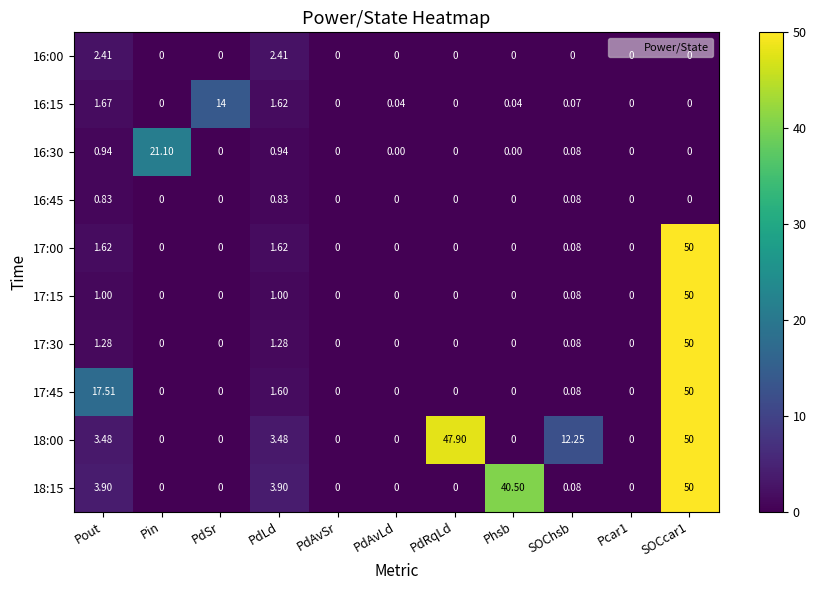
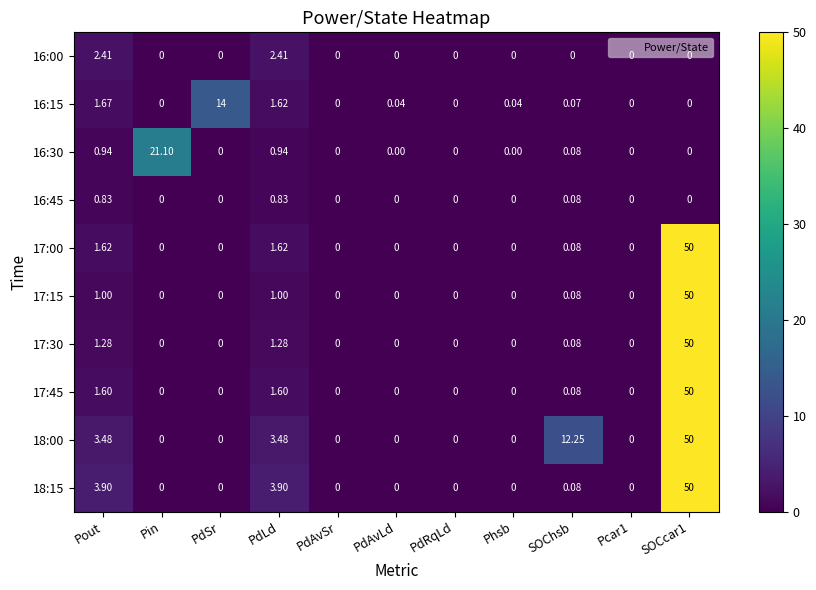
  {
    "16:00": {
      "Pout": 2.41,
      "Pin": 0,
      "PdSr": 0,
      "PdLd": 2.41,
      "PdAvSr": 0,
      "PdAvLd": 0,
      "PdRqLd": 0,
      "Phsb": 0,
      "SOChsb": 0
    },
    "16:15": {
      "Pout": 1.67,
      "Pin": 0,
      "PdSr": 14,
      "PdLd": 1.62,
      "PdAvSr": 0,
      "PdAvLd": 0.04,
      "PdRqLd": 0,
      "Phsb": 0.04,
      "SOChsb": 0.07,
      "Pcar1": 0,
      "SOCcar1": 0
    },
    "16:30": {
      "Pout": 0.94,
      "Pin": 21.10,
      "PdSr": 0,
      "PdLd": 0.94,
      "PdAvSr": 0,
      "PdAvLd": 0.00,
      "PdRqLd": 0,
      "Phsb": 0.00,
      "SOChsb": 0.08,
      "Pcar1": 0,
      "SOCcar1": 0
    },
    "16:45": {
      "Pout": 0.83,
      "Pin": 0,
      "PdSr": 0,
      "PdLd": 0.83,
      "PdAvSr": 0,
      "PdAvLd": 0,
      "PdRqLd": 0,
      "Phsb": 0,
      "SOChsb": 0.08,
      "Pcar1": 0,
      "SOCcar1": 0
    },
    "17:00": {
      "Pout": 1.62,
      "Pin": 0,
      "PdSr": 0,
      "PdLd": 1.62,
      "PdAvSr": 0,
      "PdAvLd": 0,
      "PdRqLd": 0,
      "Phsb": 0,
      "SOChsb": 0.08,
      "Pcar1": 0,
      "SOCcar1": 50
    },
    "17:15": {
      "Pout": 1.00,
      "Pin": 0,
      "PdSr": 0,
      "PdLd": 1.00,
      "PdAvSr": 0,
      "PdAvLd": 0,
      "PdRqLd": 0,
      "Phsb": 0,
      "SOChsb": 0.08,
      "Pcar1": 0,
      "SOCcar1": 50
    },
    "17:30": {
      "Pout": 1.28,
      "Pin": 0,
      "PdSr": 0,
      "PdLd": 1.28,
      "PdAvSr": 0,
      "PdAvLd": 0,
      "PdRqLd": 0,
      "Phsb": 0,
      "SOChsb": 0.08,
      "Pcar1": 0,
      "SOCcar1": 50
    },
    "17:45": {
-     "Pout": 17.51,
+     "Pout": 1.60,
      "Pin": 0,
      "PdSr": 0,
      "PdLd": 1.60,
      "PdAvSr": 0,
      "PdAvLd": 0,
      "PdRqLd": 0,
      "Phsb": 0,
      "SOChsb": 0.08,
      "Pcar1": 0,
      "SOCcar1": 50
    },
    "18:00": {
      "Pout": 3.48,
      "Pin": 0,
      "PdSr": 0,
      "PdLd": 3.48,
      "PdAvSr": 0,
      "PdAvLd": 0,
-     "PdRqLd": 47.90,
+     "PdRqLd": 0,
      "Phsb": 0,
      "SOChsb": 12.25,
      "Pcar1": 0,
      "SOCcar1": 50
    },
    "18:15": {
      "Pout": 3.90,
      "Pin": 0,
      "PdSr": 0,
      "PdLd": 3.90,
      "PdAvSr": 0,
      "PdAvLd": 0,
      "PdRqLd": 0,
-     "Phsb": 40.50,
+     "Phsb": 0,
      "SOChsb": 0.08,
      "Pcar1": 0,
      "SOCcar1": 50
    }
  }
